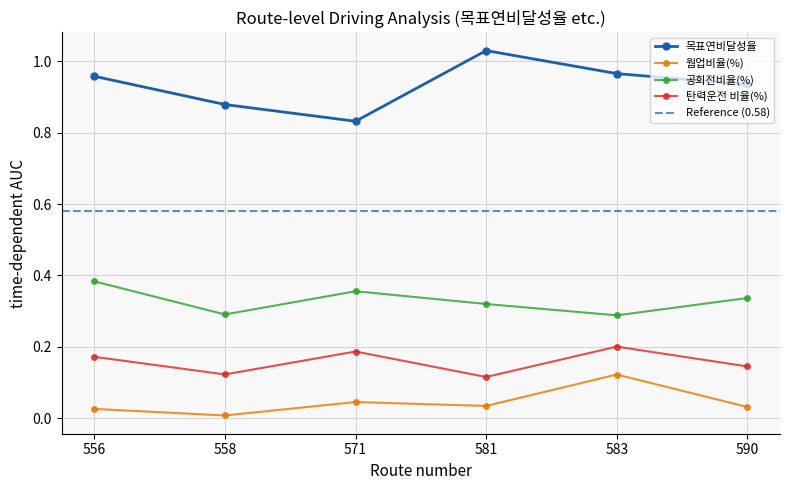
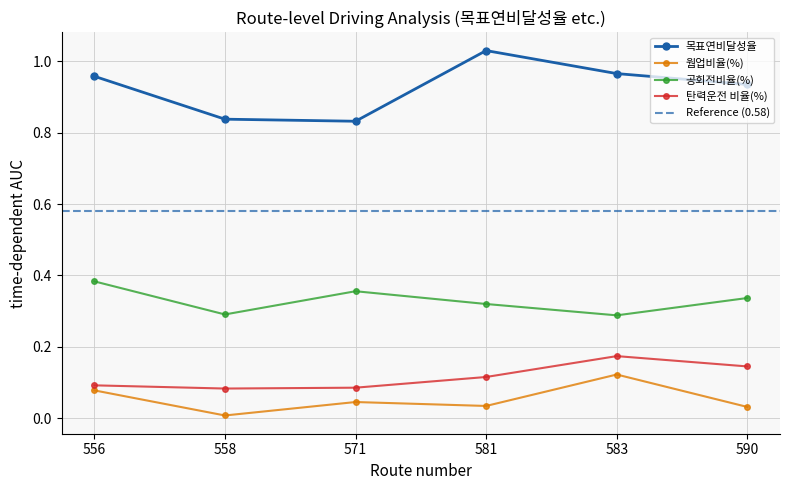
  {
    "목표연비달성율": {
      "556": 0.96,
-     "558": 0.88,
+     "558": 0.84,
      "571": 0.83,
      "581": 1.03,
      "583": 0.97
    },
    "웜업비율(%)": {
-     "556": 0.03,
+     "556": 0.08,
      "558": 0.01,
      "571": 0.05,
      "581": 0.03,
      "583": 0.12,
      "590": 0.03
    },
    "공회전비율(%)": {
      "556": 0.38,
      "558": 0.29,
      "571": 0.36,
      "581": 0.32,
      "583": 0.29,
      "590": 0.34
    },
    "탄력운전 비율(%)": {
-     "556": 0.17,
-     "558": 0.12,
-     "571": 0.19,
+     "556": 0.09,
+     "558": 0.08,
+     "571": 0.09,
      "581": 0.12,
-     "583": 0.20,
+     "583": 0.17,
      "590": 0.15
    }
  }
